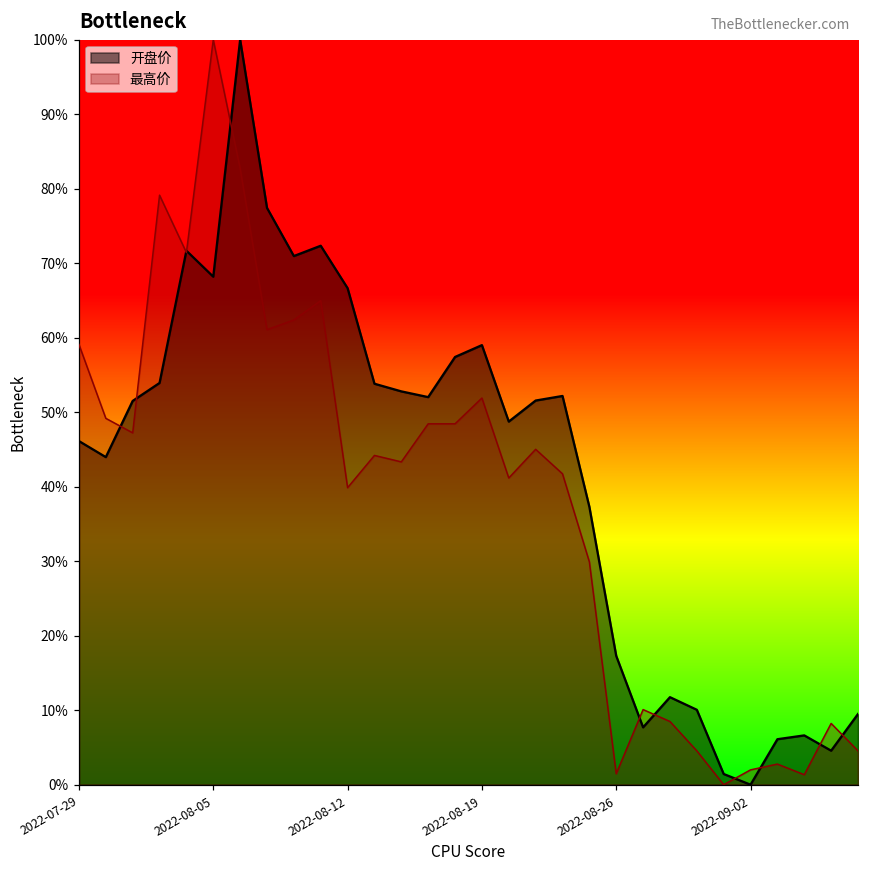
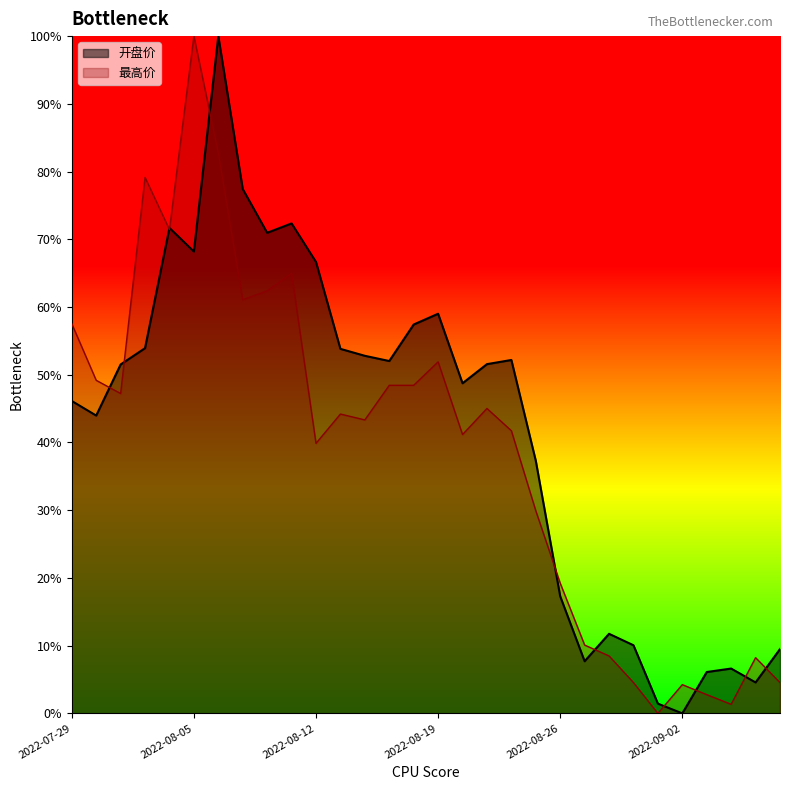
  {
    "开盘价": {
      "2022-07-29": "46%",
      "2022-08-05": "68%",
      "2022-08-12": "67%",
      "2022-08-19": "59%",
      "2022-08-26": "17%",
      "2022-09-02": "0%"
    },
    "最高价": {
-     "2022-07-29": "59%",
+     "2022-07-29": "58%",
      "2022-08-05": "100%",
      "2022-08-12": "40%",
      "2022-08-19": "52%",
-     "2022-08-26": "1%",
-     "2022-09-02": "2%"
+     "2022-08-26": "19%",
+     "2022-09-02": "4%"
    }
  }
